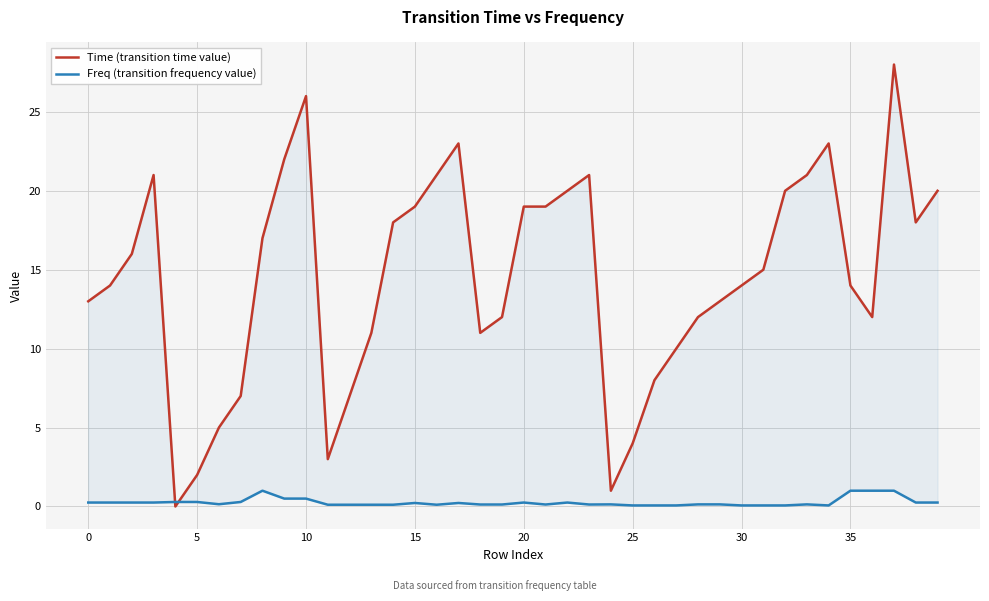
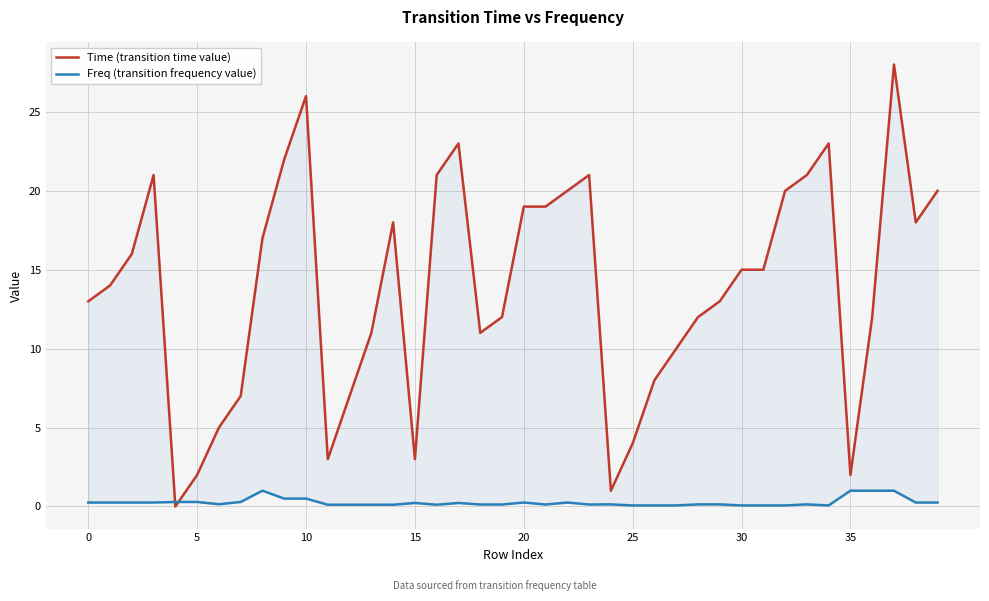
  {
    "Time (transition time value)": {
-     "15": 19,
-     "30": 14,
-     "35": 14
+     "15": 3,
+     "30": 15,
+     "35": 2
    }
  }
